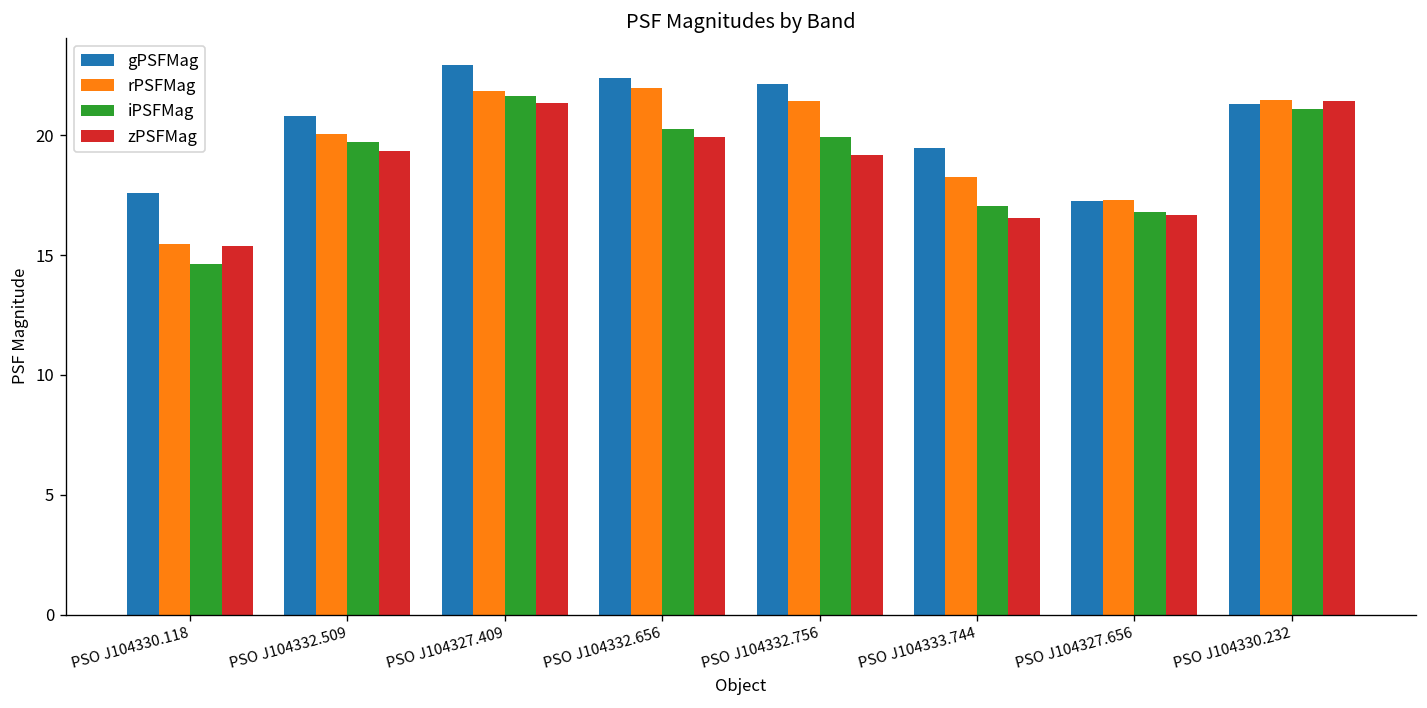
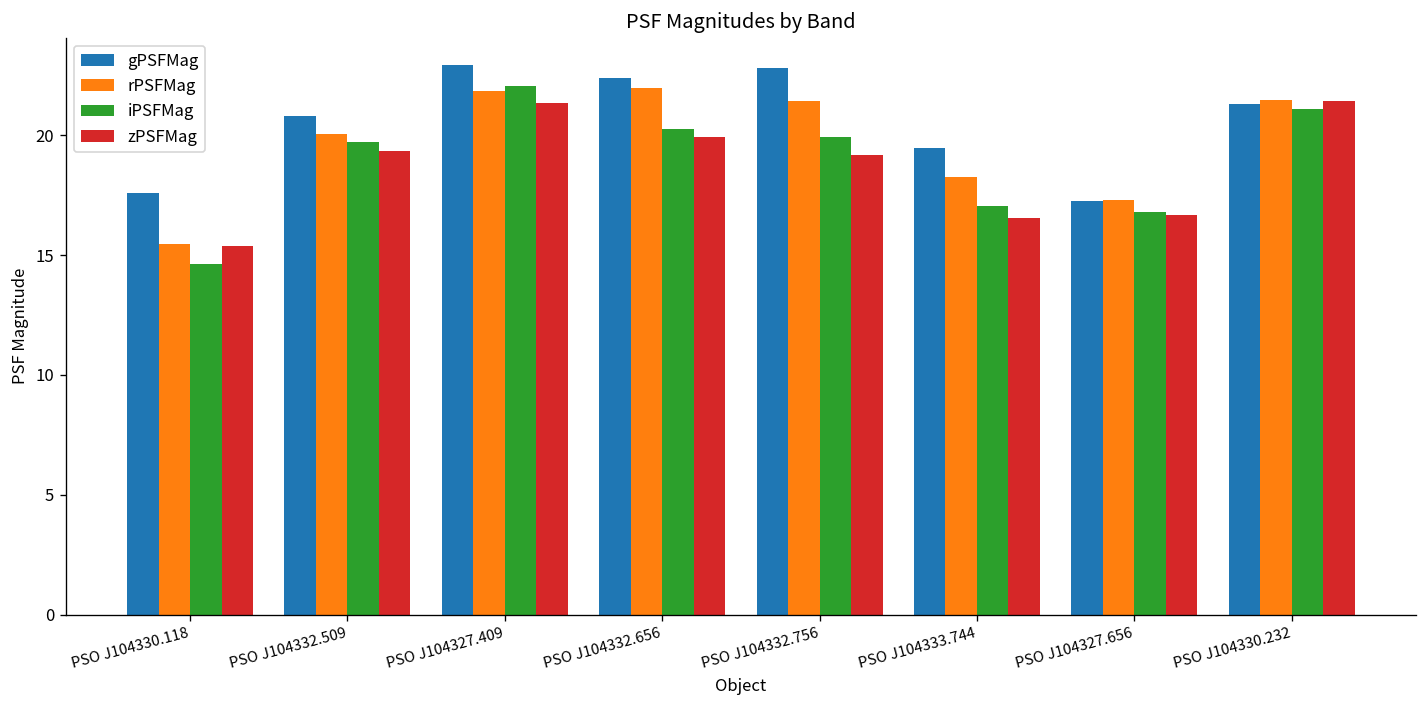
  {
    "gPSFMag": {
      "PSO J104330.118": 17.6,
      "PSO J104332.509": 20.8,
      "PSO J104327.409": 22.9,
      "PSO J104332.656": 22.4,
-     "PSO J104332.756": 22.1,
+     "PSO J104332.756": 22.8,
      "PSO J104333.744": 19.5,
      "PSO J104327.656": 17.3,
      "PSO J104330.232": 21.3
    },
    "rPSFMag": {
      "PSO J104330.118": 15.5,
      "PSO J104332.509": 20.0,
      "PSO J104327.409": 21.9,
      "PSO J104332.656": 22.0,
      "PSO J104332.756": 21.4,
      "PSO J104333.744": 18.3,
      "PSO J104327.656": 17.3,
      "PSO J104330.232": 21.5
    },
    "iPSFMag": {
      "PSO J104330.118": 14.6,
      "PSO J104332.509": 19.7,
-     "PSO J104327.409": 21.6,
+     "PSO J104327.409": 22.1,
      "PSO J104332.656": 20.2,
      "PSO J104332.756": 19.9,
      "PSO J104333.744": 17.1,
      "PSO J104327.656": 16.8,
      "PSO J104330.232": 21.1
    },
    "zPSFMag": {
      "PSO J104330.118": 15.4,
      "PSO J104332.509": 19.4,
      "PSO J104327.409": 21.4,
      "PSO J104332.656": 19.9,
      "PSO J104332.756": 19.2,
      "PSO J104333.744": 16.6,
      "PSO J104327.656": 16.7,
      "PSO J104330.232": 21.4
    }
  }
